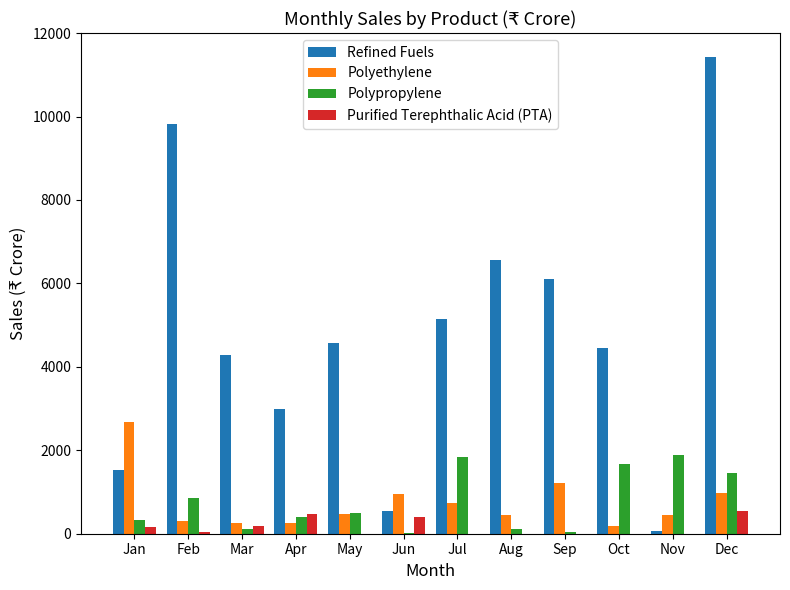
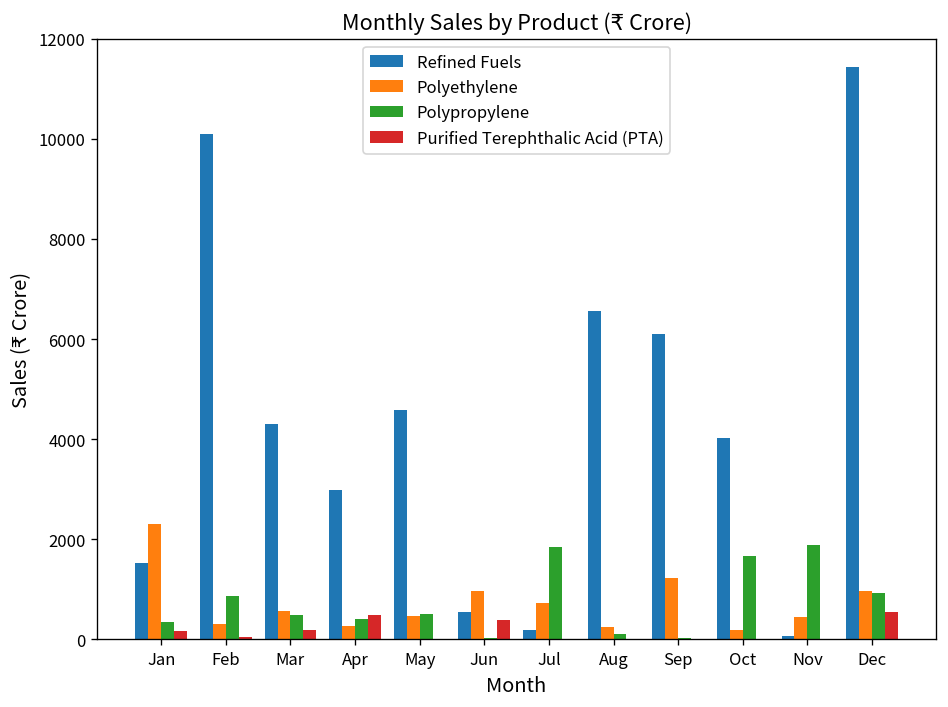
  {
    "Refined Fuels": {
      "Jan": 1500,
-     "Feb": 9800,
+     "Feb": 10100,
      "Mar": 4300,
      "Apr": 3000,
      "May": 4600,
      "Jun": 600,
-     "Jul": 5100,
+     "Jul": 200,
      "Aug": 6600,
      "Sep": 6100,
-     "Oct": 4500,
+     "Oct": 4000,
      "Nov": 100,
      "Dec": 11400
    },
    "Polyethylene": {
-     "Jan": 2700,
+     "Jan": 2300,
      "Feb": 300,
-     "Mar": 300,
+     "Mar": 600,
      "Apr": 300,
      "May": 500,
      "Jun": 1000,
      "Jul": 700,
-     "Aug": 400,
+     "Aug": 200,
      "Sep": 1200,
      "Oct": 200,
      "Nov": 400,
      "Dec": 1000
    },
    "Polypropylene": {
      "Jan": 300,
      "Feb": 900,
-     "Mar": 100,
+     "Mar": 500,
      "Apr": 400,
      "May": 500,
      "Jul": 1800,
      "Aug": 100,
      "Oct": 1700,
      "Nov": 1900,
-     "Dec": 1400
+     "Dec": 900
    },
    "Purified Terephthalic Acid (PTA)": {
      "Jan": 200,
      "Mar": 200,
      "Apr": 500,
      "May": 0,
      "Jun": 400,
      "Jul": 0,
      "Aug": 0,
      "Sep": 0,
      "Oct": 0,
      "Nov": 0,
      "Dec": 500
    }
  }
